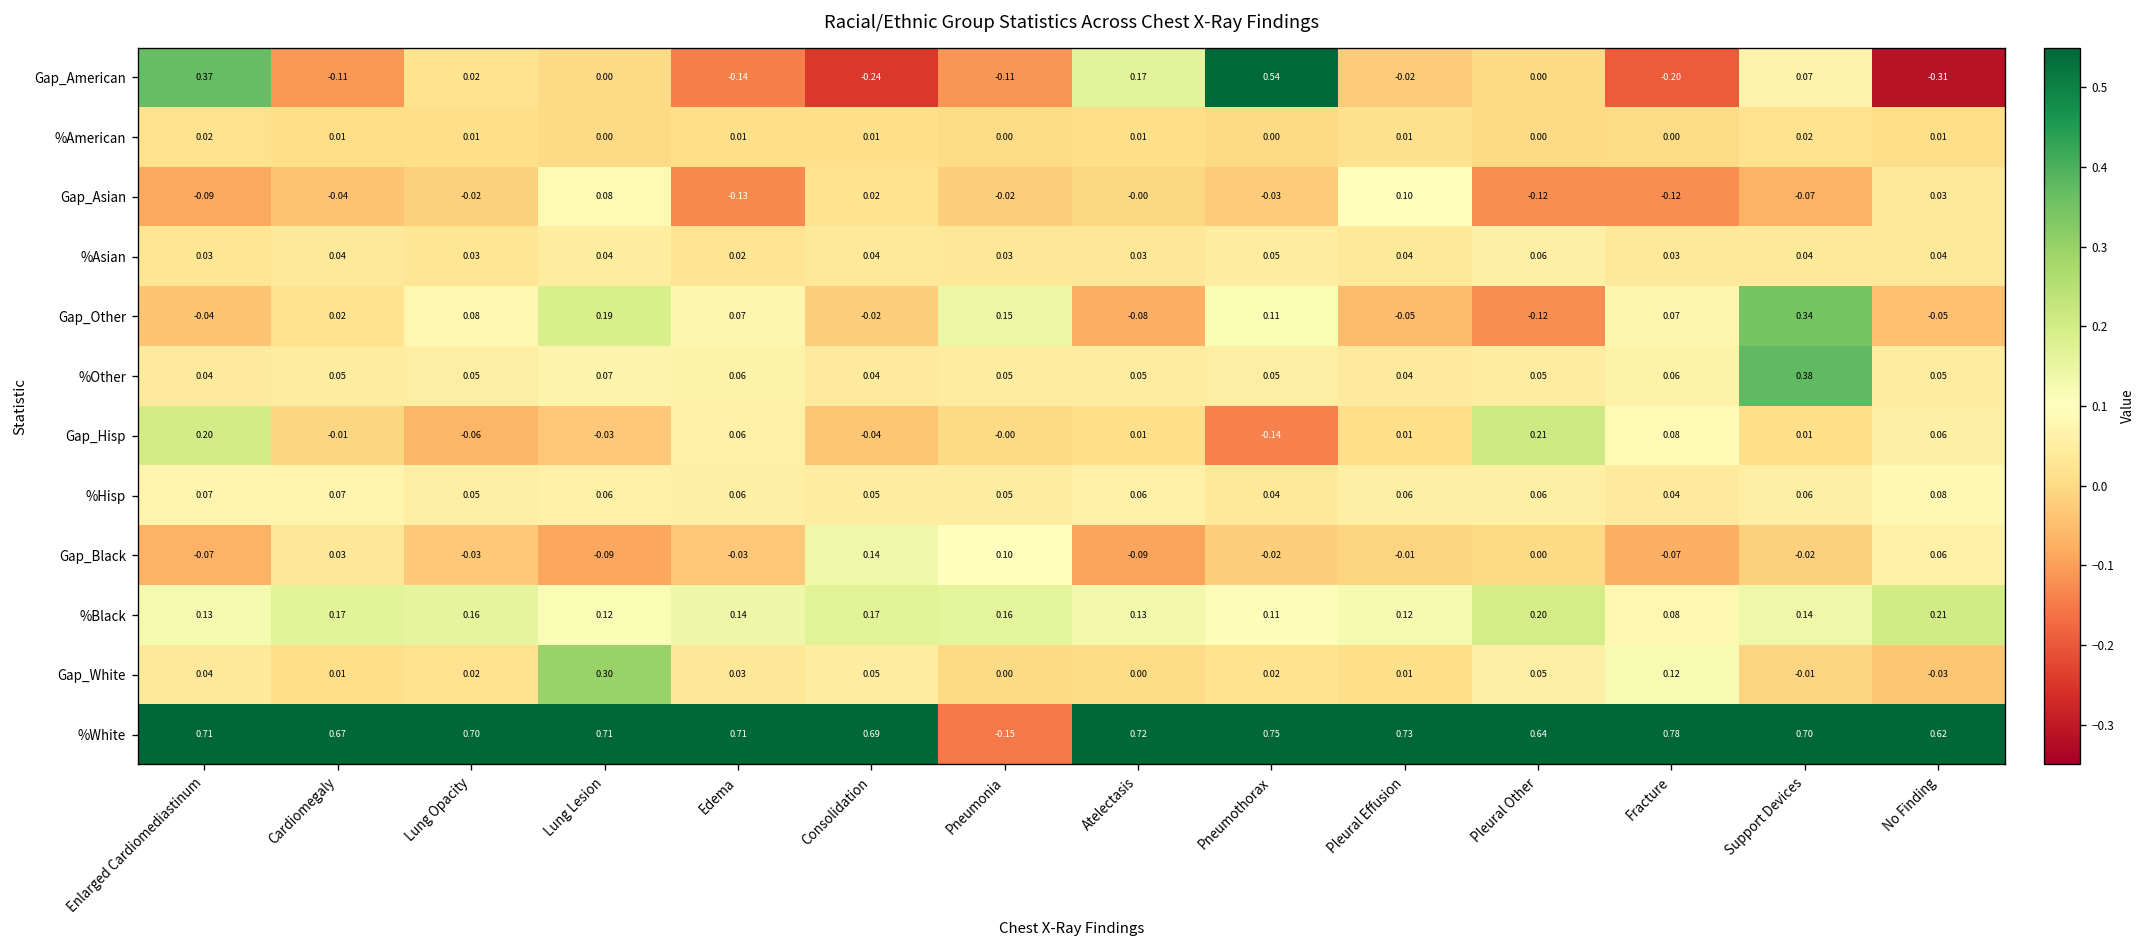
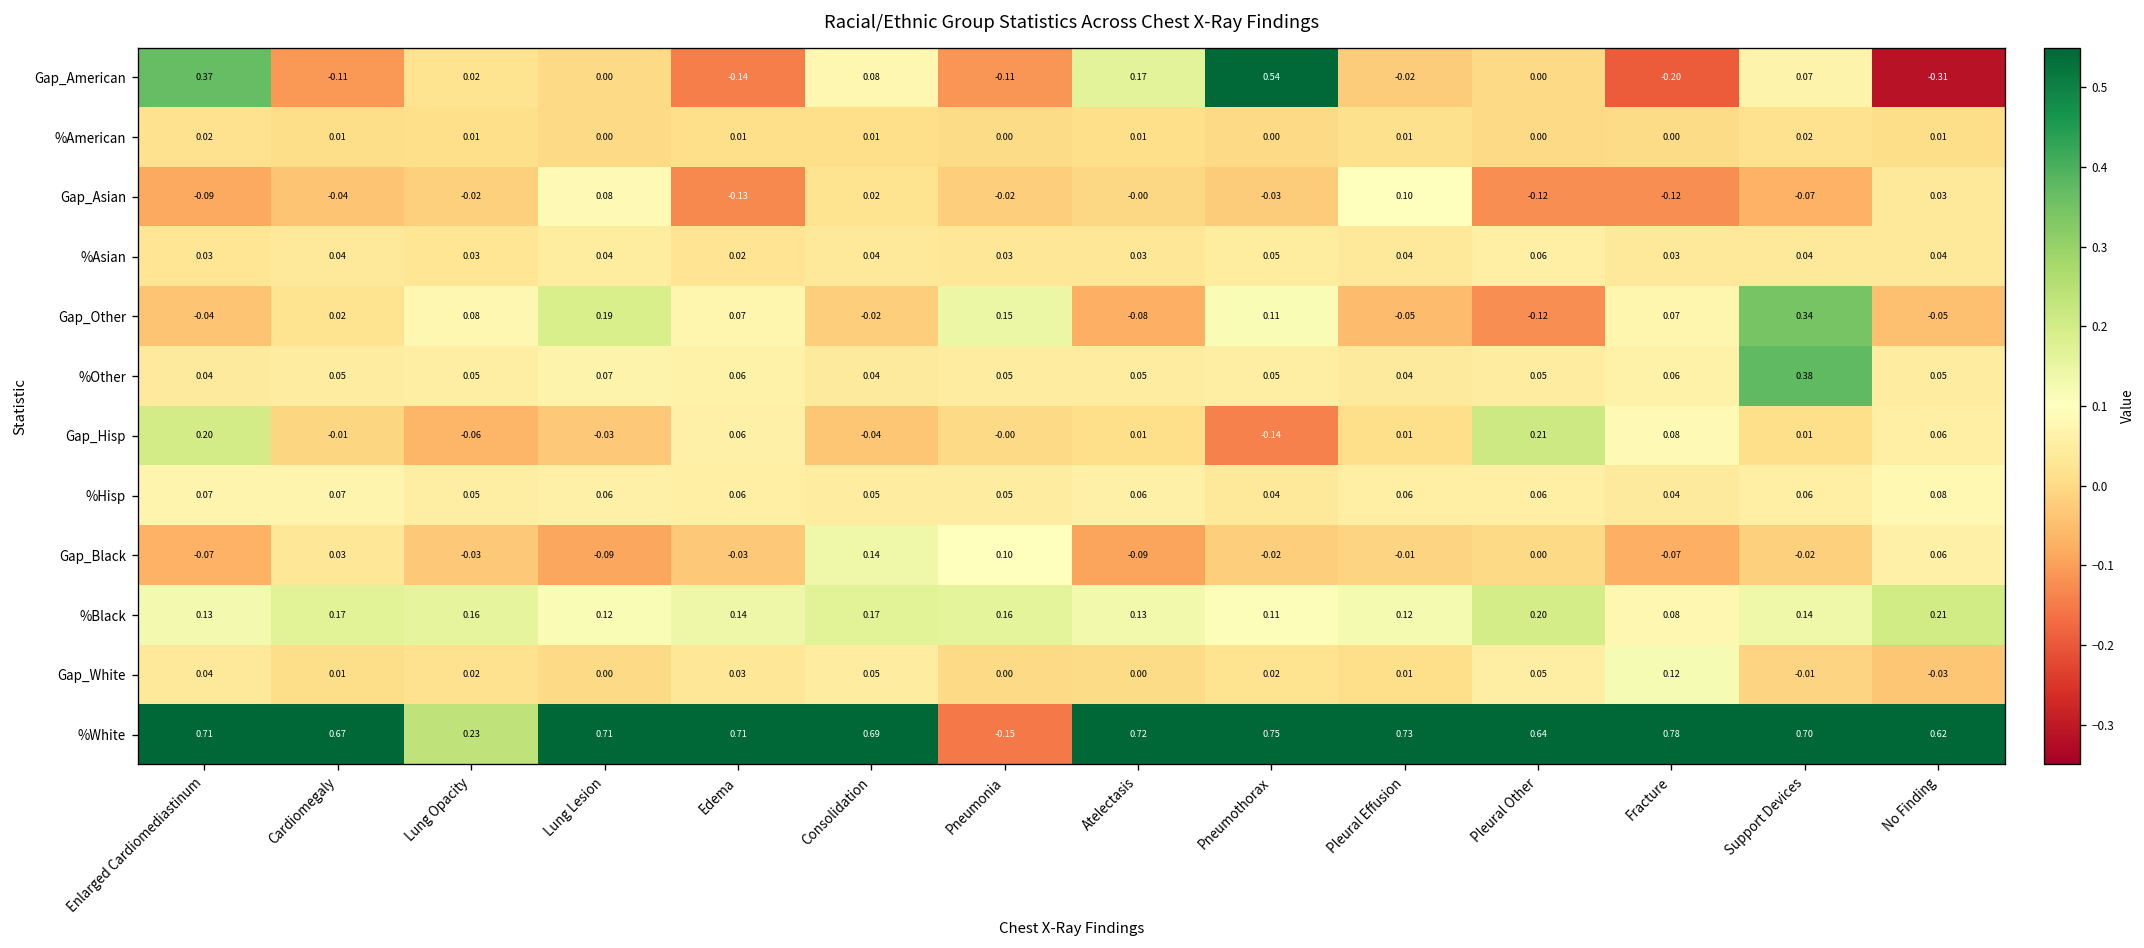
  {
    "Gap_American": {
      "Enlarged Cardiomediastinum": 0.37,
      "Cardiomegaly": -0.11,
      "Lung Opacity": 0.02,
      "Lung Lesion": 0.00,
      "Edema": -0.14,
-     "Consolidation": -0.24,
+     "Consolidation": 0.08,
      "Pneumonia": -0.11,
      "Atelectasis": 0.17,
      "Pneumothorax": 0.54,
      "Pleural Effusion": -0.02,
      "Pleural Other": 0.00,
      "Fracture": -0.20,
      "Support Devices": 0.07,
      "No Finding": -0.31
    },
    "%American": {
      "Enlarged Cardiomediastinum": 0.02,
      "Cardiomegaly": 0.01,
      "Lung Opacity": 0.01,
      "Lung Lesion": 0.00,
      "Edema": 0.01,
      "Consolidation": 0.01,
      "Pneumonia": 0.00,
      "Atelectasis": 0.01,
      "Pneumothorax": 0.00,
      "Pleural Effusion": 0.01,
      "Pleural Other": 0.00,
      "Fracture": 0.00,
      "Support Devices": 0.02,
      "No Finding": 0.01
    },
    "Gap_Asian": {
      "Enlarged Cardiomediastinum": -0.09,
      "Cardiomegaly": -0.04,
      "Lung Opacity": -0.02,
      "Lung Lesion": 0.08,
      "Edema": -0.13,
      "Consolidation": 0.02,
      "Pneumonia": -0.02,
      "Atelectasis": -0.00,
      "Pneumothorax": -0.03,
      "Pleural Effusion": 0.10,
      "Pleural Other": -0.12,
      "Fracture": -0.12,
      "Support Devices": -0.07,
      "No Finding": 0.03
    },
    "%Asian": {
      "Enlarged Cardiomediastinum": 0.03,
      "Cardiomegaly": 0.04,
      "Lung Opacity": 0.03,
      "Lung Lesion": 0.04,
      "Edema": 0.02,
      "Consolidation": 0.04,
      "Pneumonia": 0.03,
      "Atelectasis": 0.03,
      "Pneumothorax": 0.05,
      "Pleural Effusion": 0.04,
      "Pleural Other": 0.06,
      "Fracture": 0.03,
      "Support Devices": 0.04,
      "No Finding": 0.04
    },
    "Gap_Other": {
      "Enlarged Cardiomediastinum": -0.04,
      "Cardiomegaly": 0.02,
      "Lung Opacity": 0.08,
      "Lung Lesion": 0.19,
      "Edema": 0.07,
      "Consolidation": -0.02,
      "Pneumonia": 0.15,
      "Atelectasis": -0.08,
      "Pneumothorax": 0.11,
      "Pleural Effusion": -0.05,
      "Pleural Other": -0.12,
      "Fracture": 0.07,
      "Support Devices": 0.34,
      "No Finding": -0.05
    },
    "%Other": {
      "Enlarged Cardiomediastinum": 0.04,
      "Cardiomegaly": 0.05,
      "Lung Opacity": 0.05,
      "Lung Lesion": 0.07,
      "Edema": 0.06,
      "Consolidation": 0.04,
      "Pneumonia": 0.05,
      "Atelectasis": 0.05,
      "Pneumothorax": 0.05,
      "Pleural Effusion": 0.04,
      "Pleural Other": 0.05,
      "Fracture": 0.06,
      "Support Devices": 0.38,
      "No Finding": 0.05
    },
    "Gap_Hisp": {
      "Enlarged Cardiomediastinum": 0.20,
      "Cardiomegaly": -0.01,
      "Lung Opacity": -0.06,
      "Lung Lesion": -0.03,
      "Edema": 0.06,
      "Consolidation": -0.04,
      "Pneumonia": -0.00,
      "Atelectasis": 0.01,
      "Pneumothorax": -0.14,
      "Pleural Effusion": 0.01,
      "Pleural Other": 0.21,
      "Fracture": 0.08,
      "Support Devices": 0.01,
      "No Finding": 0.06
    },
    "%Hisp": {
      "Enlarged Cardiomediastinum": 0.07,
      "Cardiomegaly": 0.07,
      "Lung Opacity": 0.05,
      "Lung Lesion": 0.06,
      "Edema": 0.06,
      "Consolidation": 0.05,
      "Pneumonia": 0.05,
      "Atelectasis": 0.06,
      "Pneumothorax": 0.04,
      "Pleural Effusion": 0.06,
      "Pleural Other": 0.06,
      "Fracture": 0.04,
      "Support Devices": 0.06,
      "No Finding": 0.08
    },
    "Gap_Black": {
      "Enlarged Cardiomediastinum": -0.07,
      "Cardiomegaly": 0.03,
      "Lung Opacity": -0.03,
      "Lung Lesion": -0.09,
      "Edema": -0.03,
      "Consolidation": 0.14,
      "Pneumonia": 0.10,
      "Atelectasis": -0.09,
      "Pneumothorax": -0.02,
      "Pleural Effusion": -0.01,
      "Pleural Other": 0.00,
      "Fracture": -0.07,
      "Support Devices": -0.02,
      "No Finding": 0.06
    },
    "%Black": {
      "Enlarged Cardiomediastinum": 0.13,
      "Cardiomegaly": 0.17,
      "Lung Opacity": 0.16,
      "Lung Lesion": 0.12,
      "Edema": 0.14,
      "Consolidation": 0.17,
      "Pneumonia": 0.16,
      "Atelectasis": 0.13,
      "Pneumothorax": 0.11,
      "Pleural Effusion": 0.12,
      "Pleural Other": 0.20,
      "Fracture": 0.08,
      "Support Devices": 0.14,
      "No Finding": 0.21
    },
    "Gap_White": {
      "Enlarged Cardiomediastinum": 0.04,
      "Cardiomegaly": 0.01,
      "Lung Opacity": 0.02,
-     "Lung Lesion": 0.30,
+     "Lung Lesion": 0.00,
      "Edema": 0.03,
      "Consolidation": 0.05,
      "Pneumonia": 0.00,
      "Atelectasis": 0.00,
      "Pneumothorax": 0.02,
      "Pleural Effusion": 0.01,
      "Pleural Other": 0.05,
      "Fracture": 0.12,
      "Support Devices": -0.01,
      "No Finding": -0.03
    },
    "%White": {
      "Enlarged Cardiomediastinum": 0.71,
      "Cardiomegaly": 0.67,
-     "Lung Opacity": 0.70,
+     "Lung Opacity": 0.23,
      "Lung Lesion": 0.71,
      "Edema": 0.71,
      "Consolidation": 0.69,
      "Pneumonia": -0.15,
      "Atelectasis": 0.72,
      "Pneumothorax": 0.75,
      "Pleural Effusion": 0.73,
      "Pleural Other": 0.64,
      "Fracture": 0.78,
      "Support Devices": 0.70,
      "No Finding": 0.62
    }
  }
